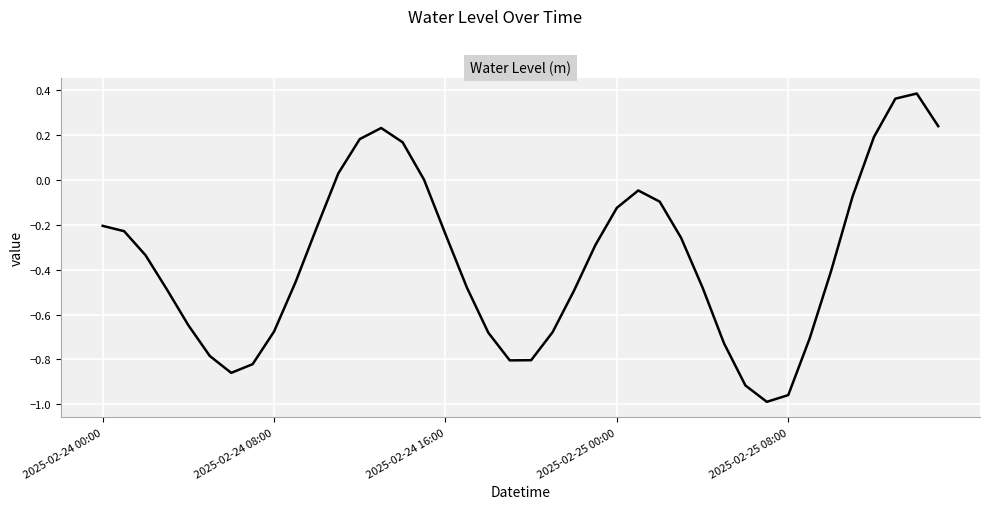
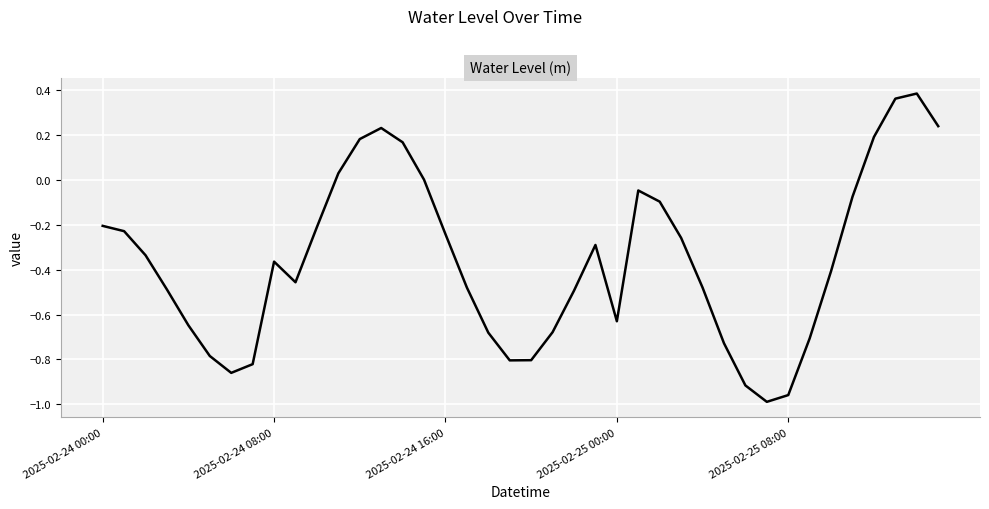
  {
    "2025-02-24 00:00": -0.21,
-   "2025-02-24 08:00": -0.68,
+   "2025-02-24 08:00": -0.36,
    "2025-02-24 16:00": -0.24,
-   "2025-02-25 00:00": -0.13,
+   "2025-02-25 00:00": -0.63,
    "2025-02-25 08:00": -0.96
  }
